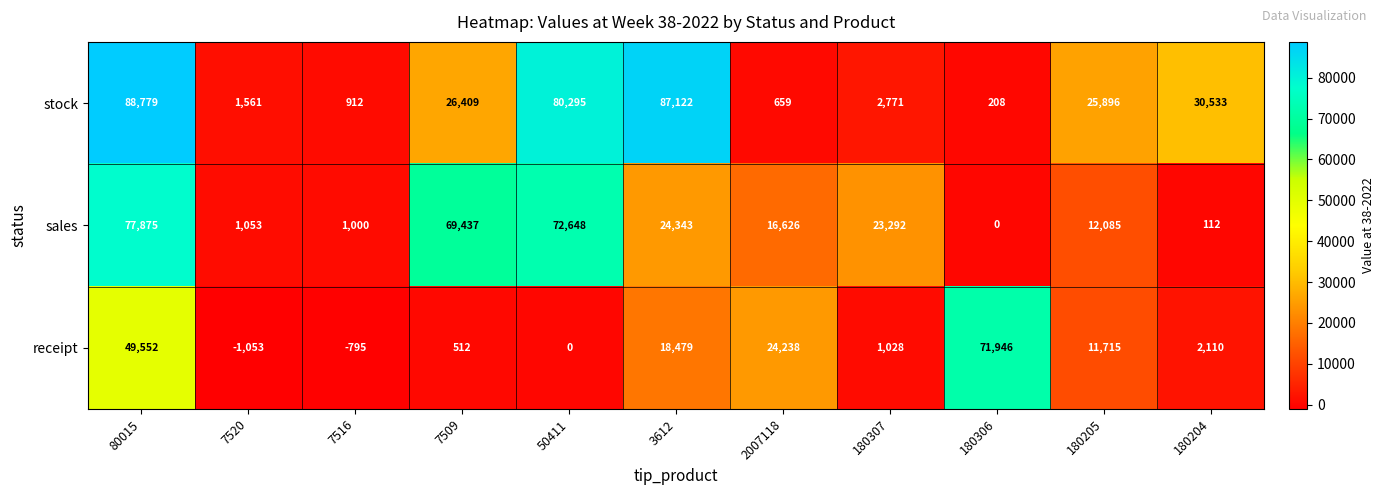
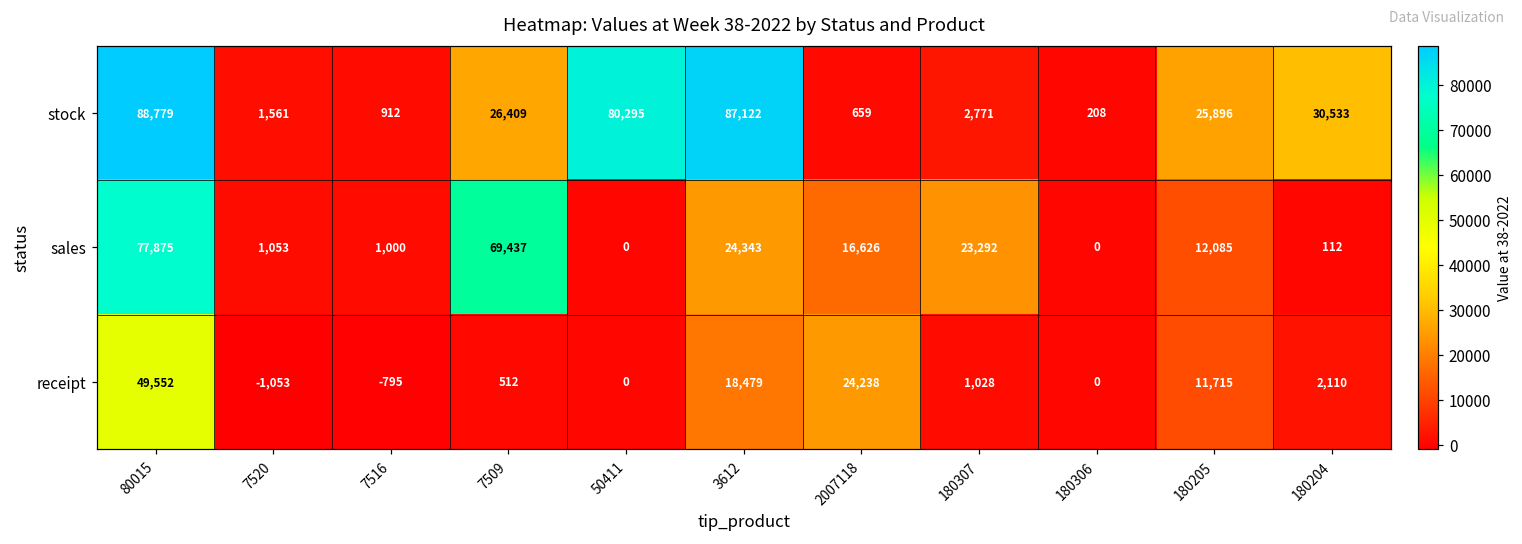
  {
    "stock": {
      "80015": "88,779",
      "7520": "1,561",
      "7516": "912",
      "7509": "26,409",
      "50411": "80,295",
      "3612": "87,122",
      "2007118": "659",
      "180307": "2,771",
      "180306": "208",
      "180205": "25,896",
      "180204": "30,533"
    },
    "sales": {
      "80015": "77,875",
      "7520": "1,053",
      "7516": "1,000",
      "7509": "69,437",
-     "50411": "72,648",
+     "50411": "0",
      "3612": "24,343",
      "2007118": "16,626",
      "180307": "23,292",
      "180306": "0",
      "180205": "12,085",
      "180204": "112"
    },
    "receipt": {
      "80015": "49,552",
      "7520": "-1,053",
      "7516": "-795",
      "7509": "512",
      "50411": "0",
      "3612": "18,479",
      "2007118": "24,238",
      "180307": "1,028",
-     "180306": "71,946",
+     "180306": "0",
      "180205": "11,715",
      "180204": "2,110"
    }
  }
